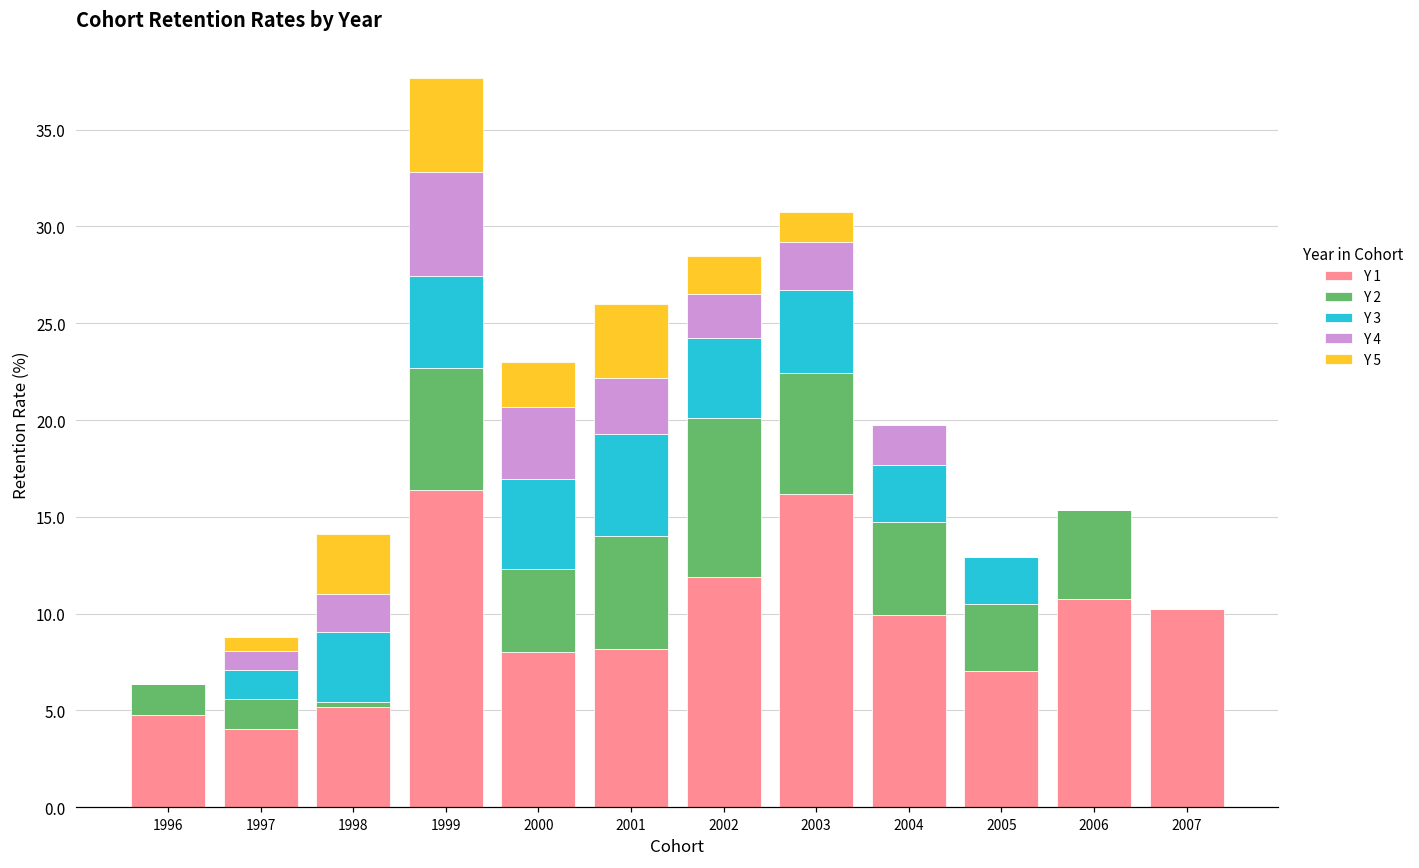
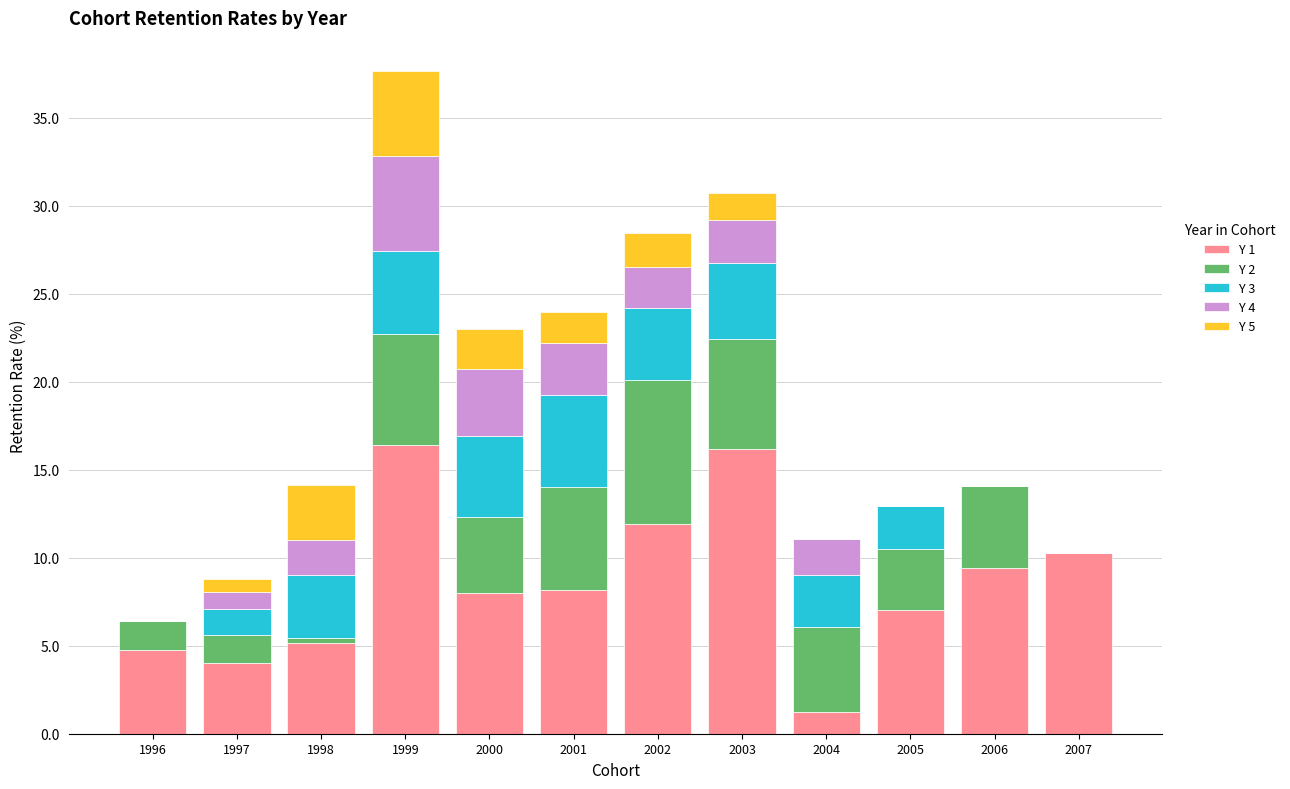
  {
    "Y 1": {
      "1996": 4.8,
      "1997": 4.0,
      "1998": 5.2,
      "1999": 16.4,
      "2000": 8.0,
      "2001": 8.2,
      "2002": 11.9,
      "2003": 16.2,
-     "2004": 9.9,
+     "2004": 1.3,
      "2005": 7.0,
-     "2006": 10.7,
+     "2006": 9.4,
      "2007": 10.3
    },
    "Y 2": {
      "1996": 1.6,
      "1997": 1.5,
      "1998": 0.3,
      "1999": 6.3,
      "2000": 4.3,
      "2001": 5.8,
      "2002": 8.2,
      "2003": 6.3,
      "2004": 4.8,
      "2005": 3.5,
      "2006": 4.6,
      "2007": 0.0
    },
    "Y 3": {
      "1996": 0.0,
      "1997": 1.5,
      "1998": 3.6,
      "1999": 4.8,
      "2000": 4.6,
      "2001": 5.2,
      "2002": 4.1,
      "2003": 4.3,
      "2004": 3.0,
      "2005": 2.4,
      "2006": 0.0,
      "2007": 0.0
    },
    "Y 4": {
      "1996": 0.0,
      "1997": 1.0,
      "1998": 2.0,
      "1999": 5.4,
      "2000": 3.8,
      "2001": 2.9,
      "2002": 2.3,
      "2003": 2.5,
      "2004": 2.1,
      "2005": 0.0,
      "2006": 0.0,
      "2007": 0.0
    },
    "Y 5": {
      "1996": 0.0,
      "1997": 0.7,
      "1998": 3.1,
      "1999": 4.8,
      "2000": 2.3,
-     "2001": 3.8,
+     "2001": 1.8,
      "2002": 1.9,
      "2003": 1.5,
      "2004": 0.0,
      "2005": 0.0,
      "2006": 0.0,
      "2007": 0.0
    }
  }
